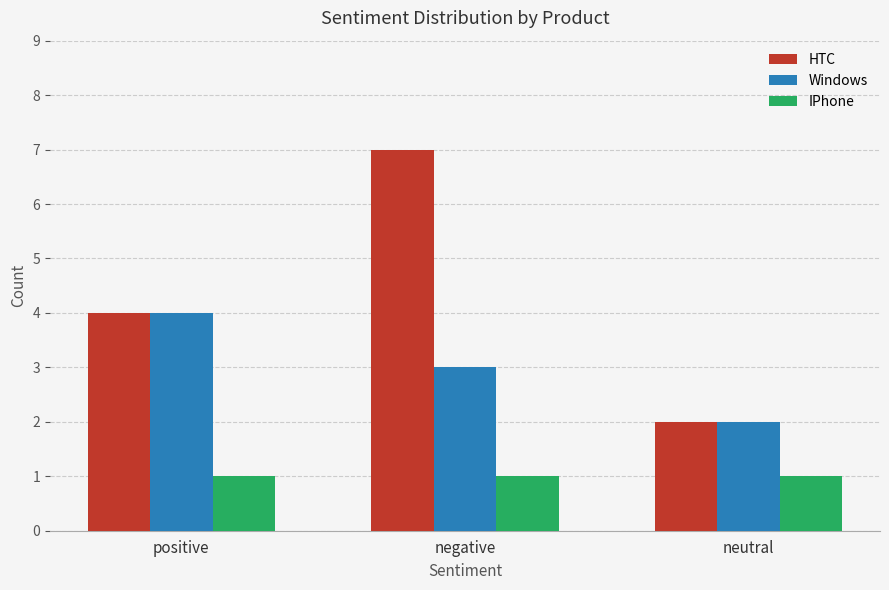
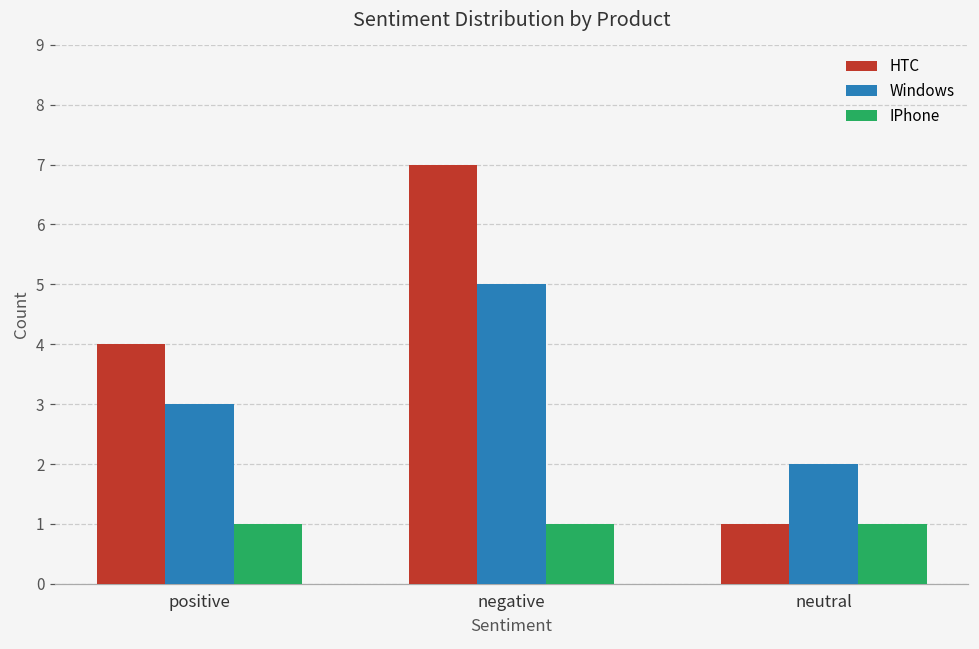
  {
    "HTC": {
      "positive": 4,
      "negative": 7,
-     "neutral": 2
+     "neutral": 1
    },
    "Windows": {
-     "positive": 4,
-     "negative": 3,
+     "positive": 3,
+     "negative": 5,
      "neutral": 2
    },
    "IPhone": {
      "positive": 1,
      "negative": 1,
      "neutral": 1
    }
  }
